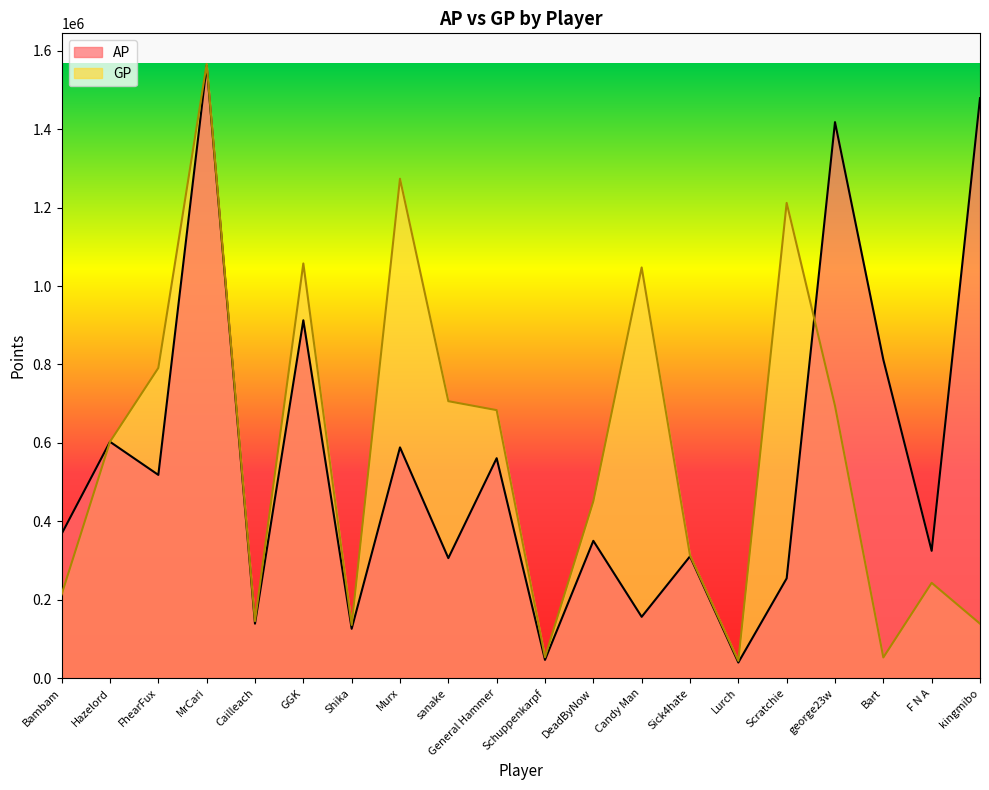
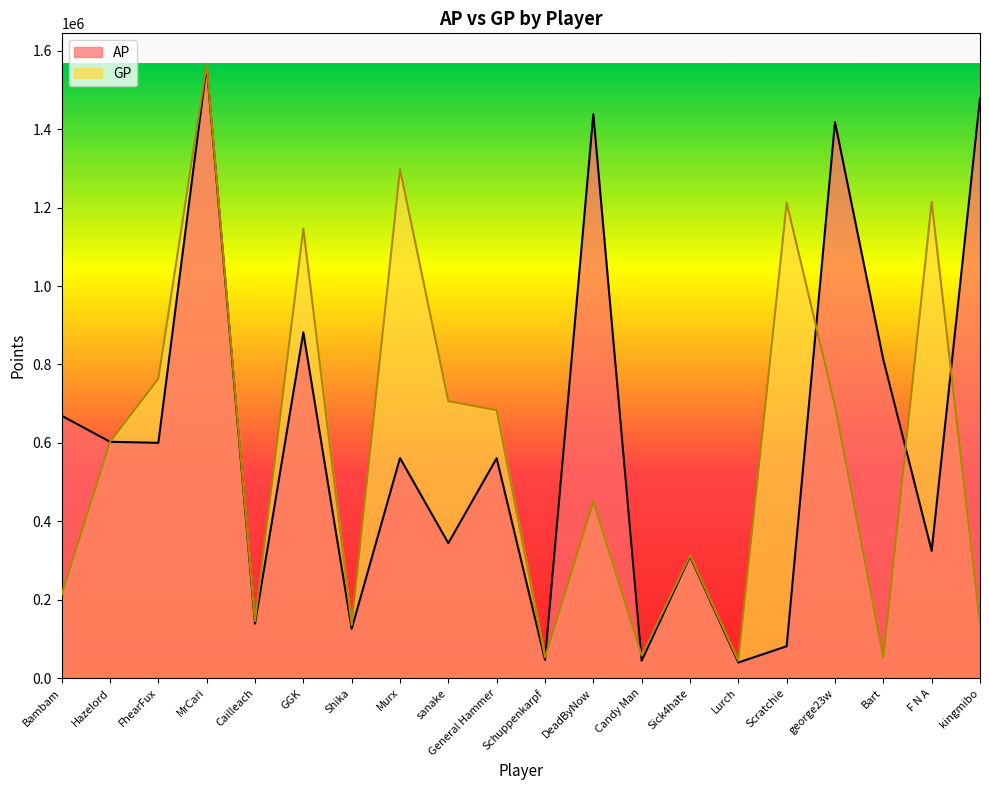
  {
    "AP": {
-     "Bambam": 370000,
-     "FhearFux": 520000,
+     "Bambam": 670000,
+     "FhearFux": 600000,
      "Cailleach": 140000,
-     "GGK": 910000,
+     "GGK": 880000,
      "Shika": 130000,
-     "Murx": 590000,
-     "sanake": 310000,
+     "Murx": 560000,
+     "sanake": 340000,
      "General Hammer": 560000,
      "Schuppenkarpf": 50000,
-     "DeadByNow": 350000,
-     "Candy Man": 160000,
-     "Scratchie": 250000,
+     "DeadByNow": 1440000,
+     "Candy Man": 40000,
+     "Scratchie": 80000,
      "george23w": 1420000,
      "Bart": 810000,
      "F N A": 320000,
      "kingmibo": 1480000
    },
    "GP": {
      "Bambam": 210000,
-     "FhearFux": 790000,
+     "FhearFux": 760000,
      "Cailleach": 150000,
-     "GGK": 1060000,
+     "GGK": 1150000,
      "Shika": 140000,
-     "Murx": 1270000,
+     "Murx": 1300000,
      "sanake": 710000,
      "General Hammer": 680000,
      "Schuppenkarpf": 50000,
      "DeadByNow": 450000,
-     "Candy Man": 1050000,
+     "Candy Man": 60000,
      "Scratchie": 1210000,
      "george23w": 690000,
      "Bart": 50000,
-     "F N A": 240000,
+     "F N A": 1220000,
      "kingmibo": 140000
    }
  }
